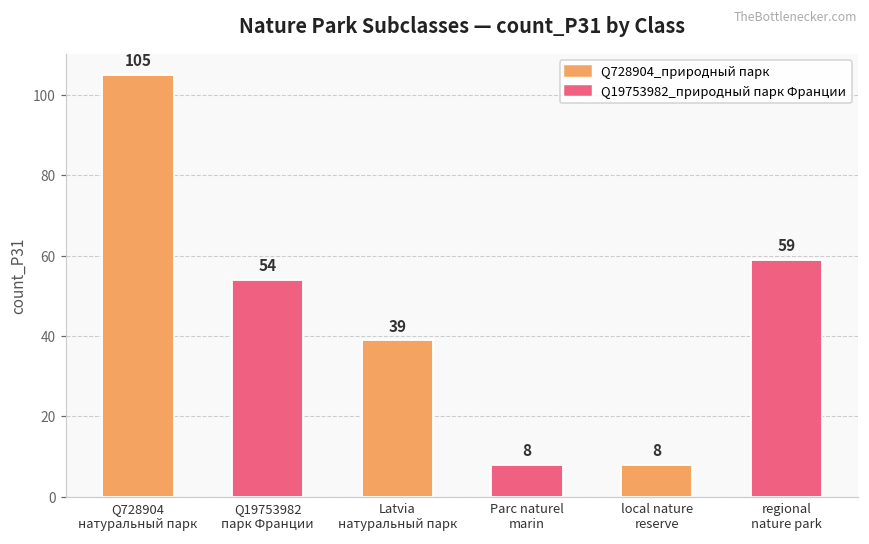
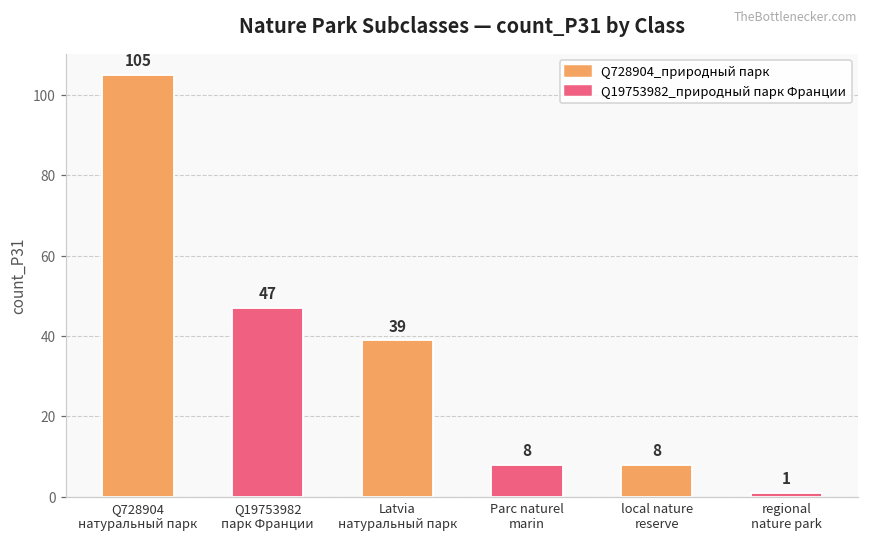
  {
    "Q728904 натуральный парк": 105,
-   "Q19753982 парк Франции": 54,
+   "Q19753982 парк Франции": 47,
    "Latvia натуральный парк": 39,
    "Parc naturel marin": 8,
    "local nature reserve": 8,
-   "regional nature park": 59
+   "regional nature park": 1
  }
